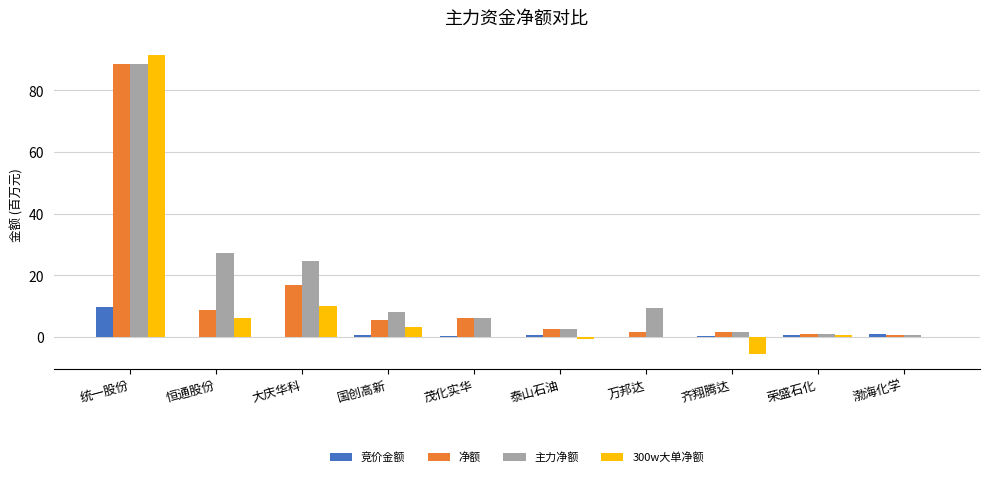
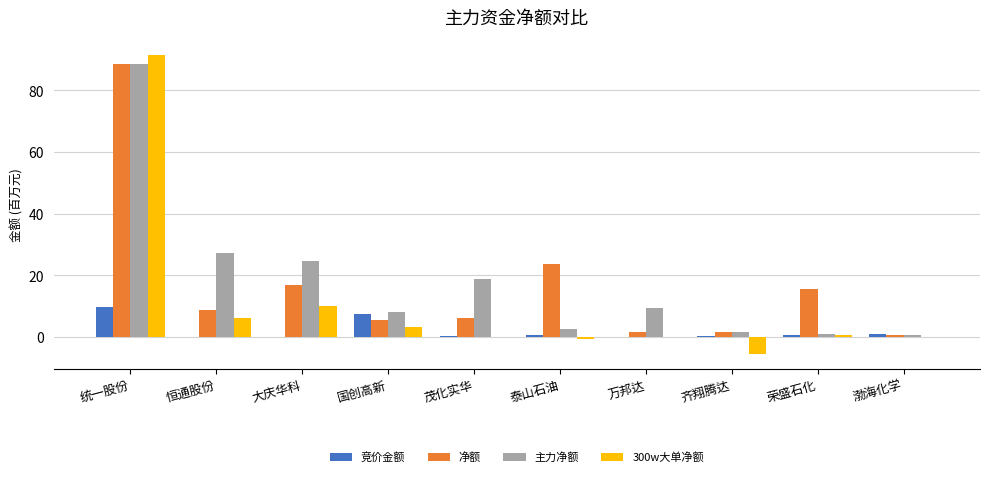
  {
    "竞价金额": {
      "统一股份": 10,
      "大庆华科": 0,
-     "国创高新": 1,
+     "国创高新": 7,
      "渤海化学": 1
    },
    "净额": {
      "统一股份": 88,
      "恒通股份": 9,
      "大庆华科": 17,
      "国创高新": 6,
      "茂化实华": 6,
-     "泰山石油": 3,
+     "泰山石油": 24,
      "万邦达": 2,
      "齐翔腾达": 2,
-     "荣盛石化": 1,
+     "荣盛石化": 16,
      "渤海化学": 1
    },
    "主力净额": {
      "统一股份": 88,
      "恒通股份": 27,
      "大庆华科": 25,
      "国创高新": 8,
-     "茂化实华": 6,
+     "茂化实华": 19,
      "泰山石油": 3,
      "万邦达": 10,
      "齐翔腾达": 2,
      "荣盛石化": 1,
      "渤海化学": 1
    },
    "300w大单净额": {
      "统一股份": 91,
      "恒通股份": 6,
      "大庆华科": 10,
      "国创高新": 3,
      "茂化实华": 0,
      "万邦达": 0,
      "齐翔腾达": -6,
      "荣盛石化": 1,
      "渤海化学": 0
    }
  }
